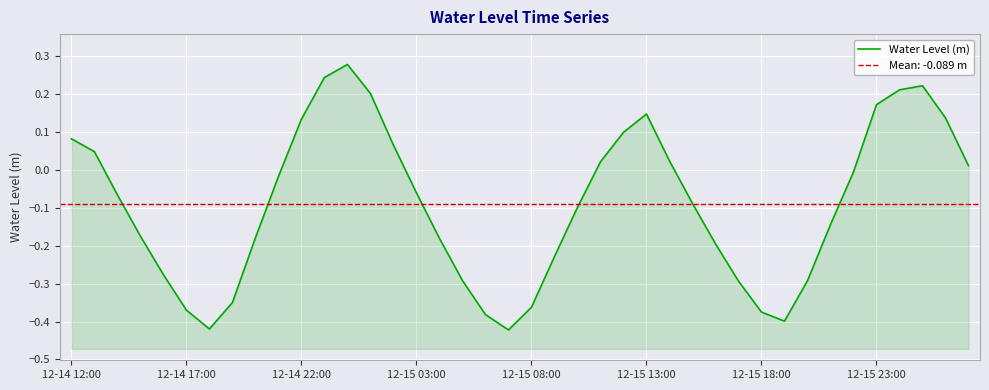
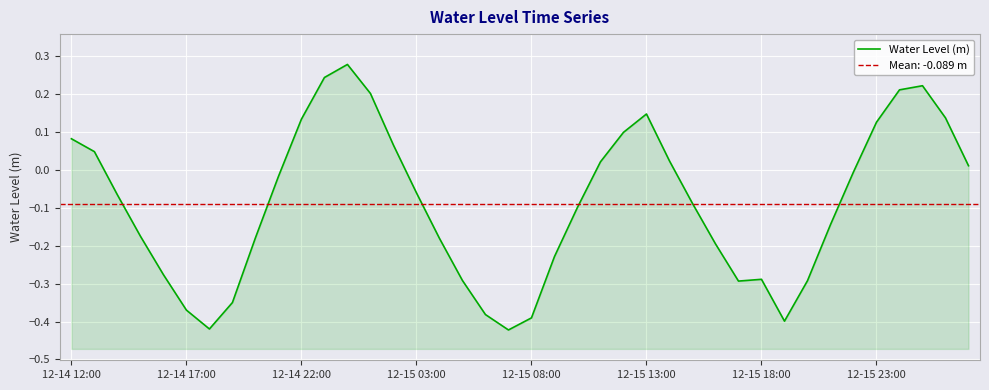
  {
    "12-14 12:00": 0.08,
    "12-14 17:00": -0.37,
    "12-14 22:00": 0.13,
    "12-15 03:00": -0.06,
-   "12-15 08:00": -0.36,
+   "12-15 08:00": -0.39,
    "12-15 13:00": 0.15,
-   "12-15 18:00": -0.38,
-   "12-15 23:00": 0.17
+   "12-15 18:00": -0.29,
+   "12-15 23:00": 0.13
  }
